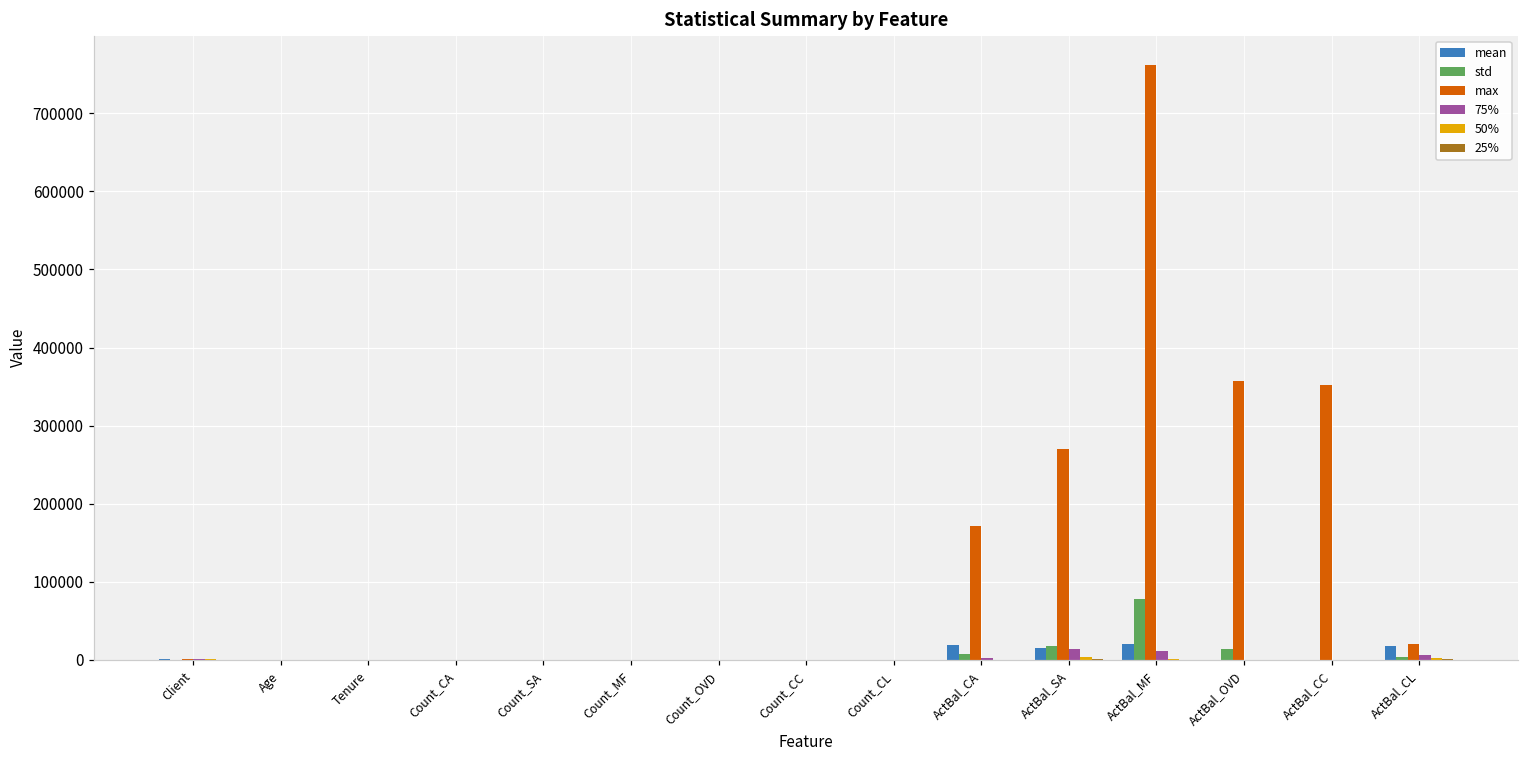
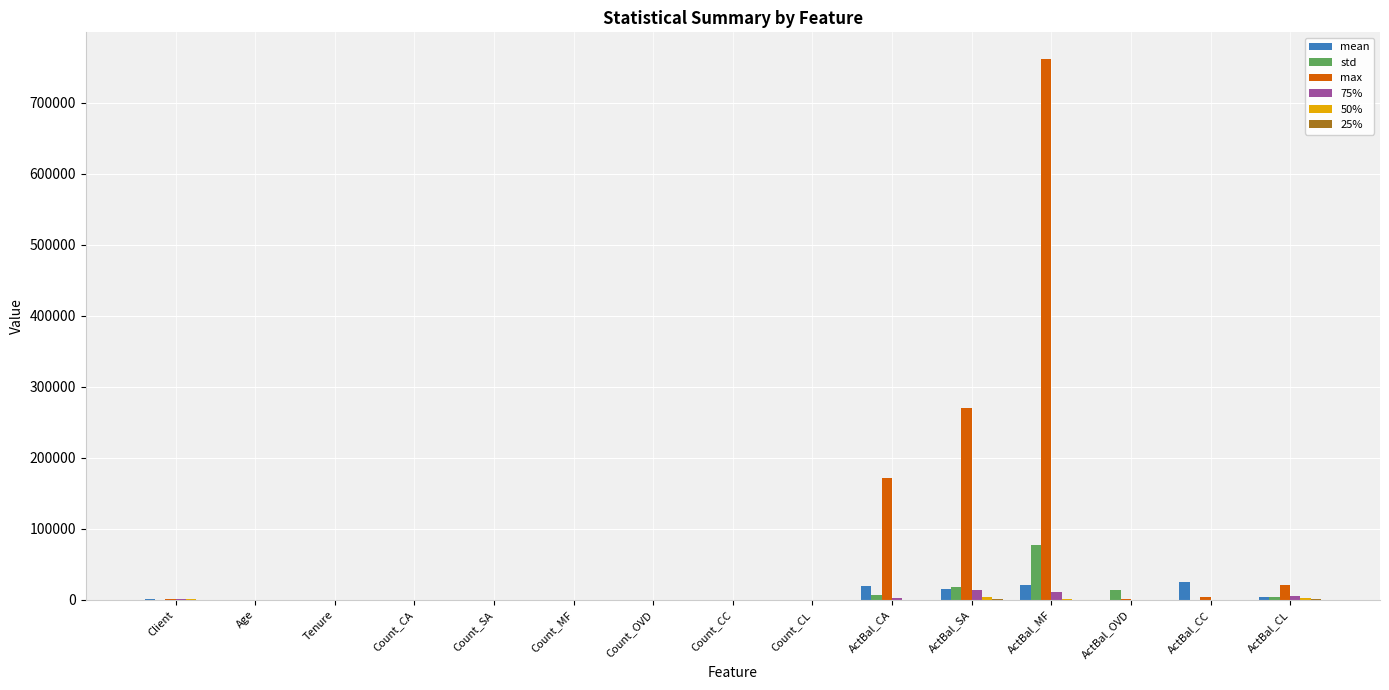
  {
    "mean": {
      "ActBal_CA": 20000,
      "ActBal_SA": 20000,
      "ActBal_MF": 20000,
-     "ActBal_CC": 0,
-     "ActBal_CL": 20000
+     "ActBal_CC": 30000,
+     "ActBal_CL": 0
    },
    "std": {
      "Count_OVD": 0,
      "Count_CC": 0,
      "ActBal_CA": 10000,
      "ActBal_SA": 20000,
      "ActBal_MF": 80000,
      "ActBal_OVD": 10000,
      "ActBal_CL": 0
    },
    "max": {
      "ActBal_CA": 170000,
      "ActBal_SA": 270000,
      "ActBal_MF": 760000,
-     "ActBal_OVD": 360000,
-     "ActBal_CC": 350000,
+     "ActBal_OVD": 0,
+     "ActBal_CC": 0,
      "ActBal_CL": 20000
    },
    "75%": {
      "ActBal_SA": 10000,
      "ActBal_MF": 10000,
      "ActBal_CL": 10000
    },
    "50%": {
      "ActBal_SA": 0,
      "ActBal_OVD": 0
    },
    "25%": {
      "ActBal_MF": 0,
      "ActBal_OVD": 0
    }
  }
